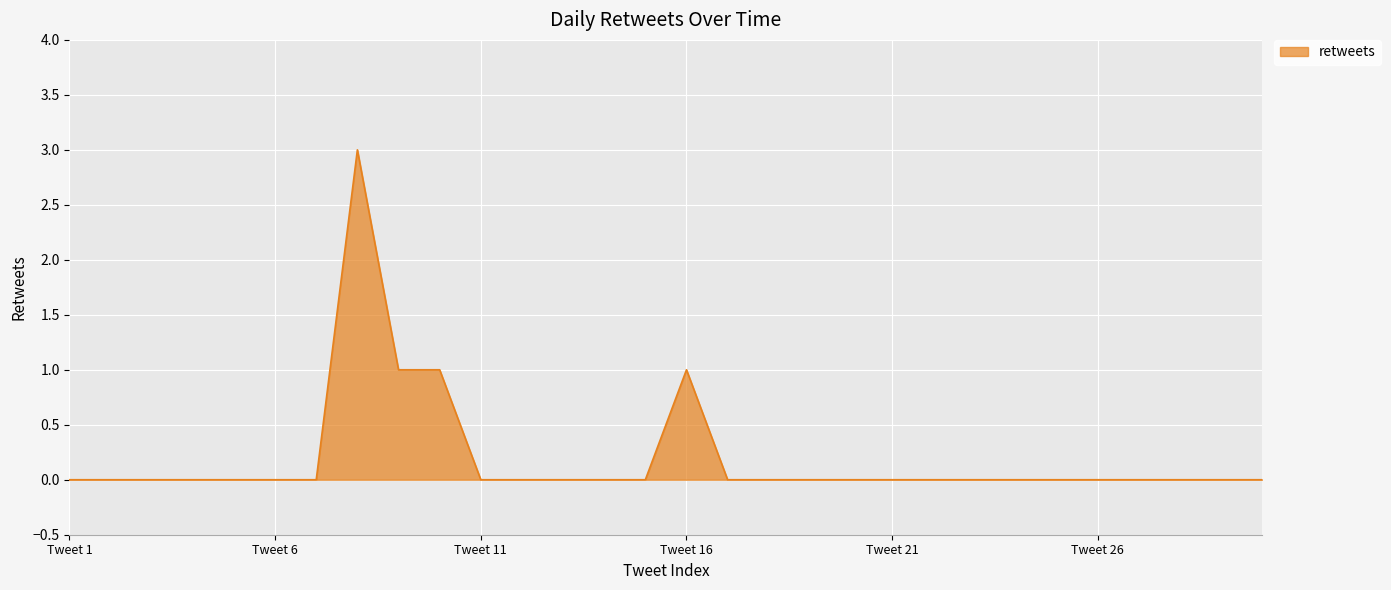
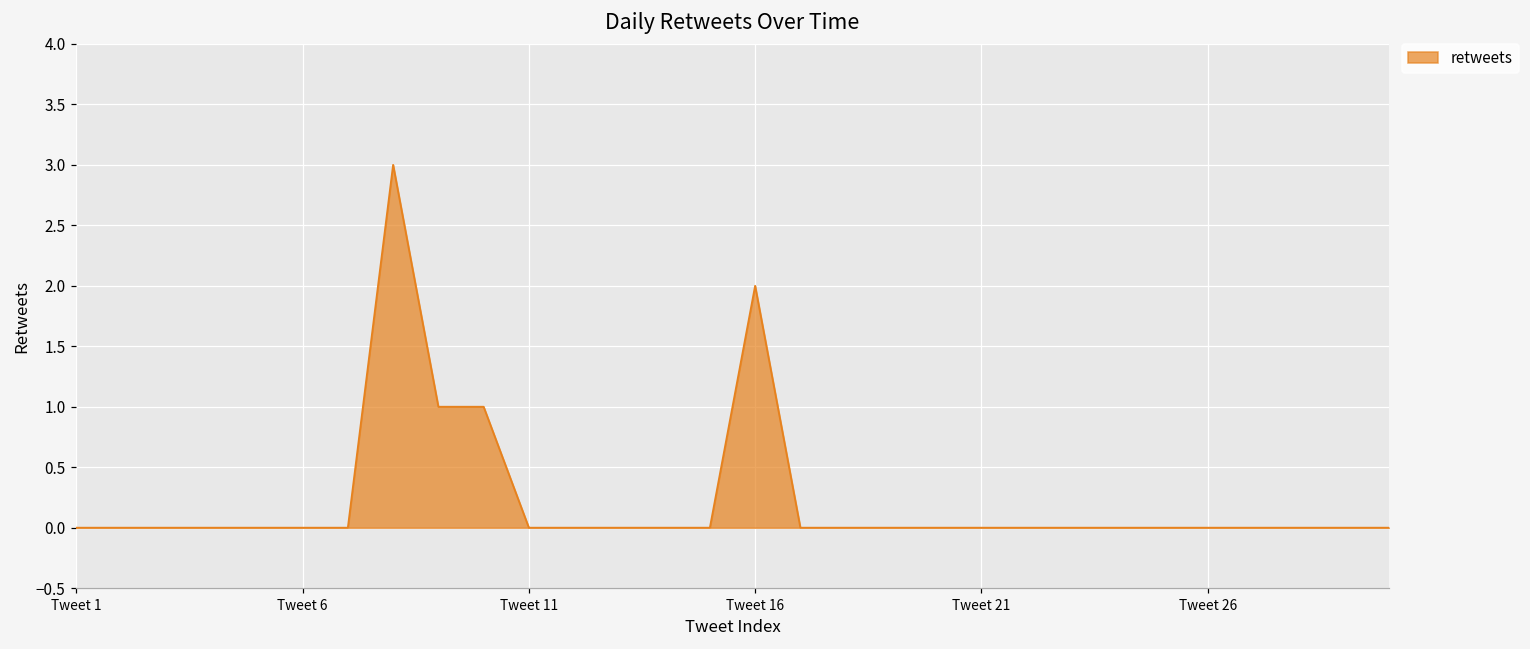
  {
    "Tweet 1": 0,
    "Tweet 6": 0,
    "Tweet 11": 0,
-   "Tweet 16": 1,
+   "Tweet 16": 2,
    "Tweet 21": 0,
    "Tweet 26": 0
  }
